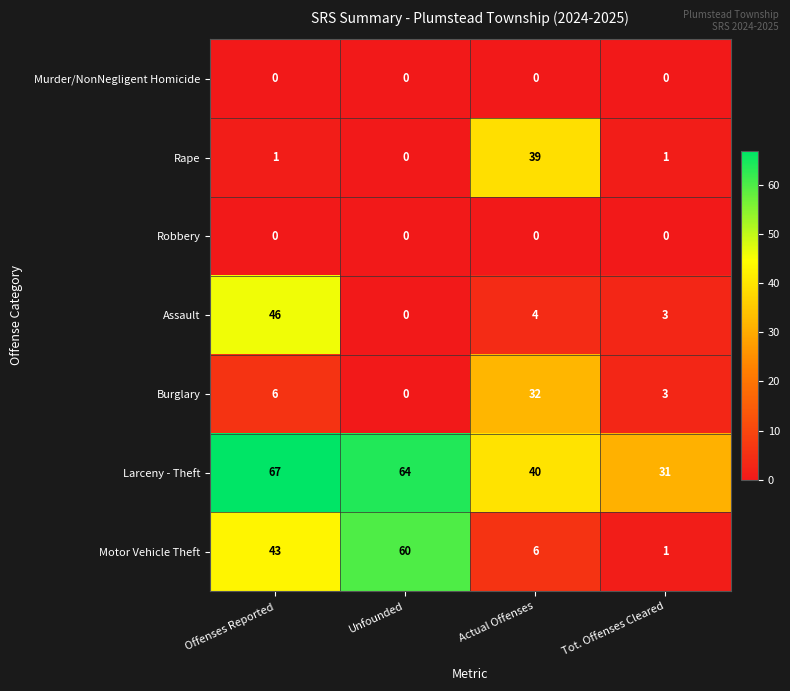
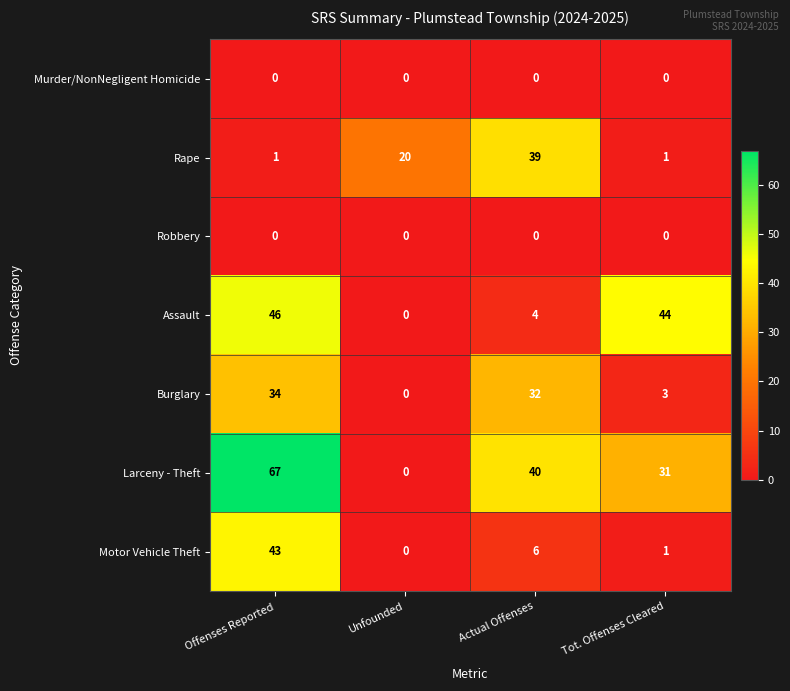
  {
    "Murder/NonNegligent Homicide": {
      "Offenses Reported": 0,
      "Unfounded": 0,
      "Actual Offenses": 0,
      "Tot. Offenses Cleared": 0
    },
    "Rape": {
      "Offenses Reported": 1,
-     "Unfounded": 0,
+     "Unfounded": 20,
      "Actual Offenses": 39,
      "Tot. Offenses Cleared": 1
    },
    "Robbery": {
      "Offenses Reported": 0,
      "Unfounded": 0,
      "Actual Offenses": 0,
      "Tot. Offenses Cleared": 0
    },
    "Assault": {
      "Offenses Reported": 46,
      "Unfounded": 0,
      "Actual Offenses": 4,
-     "Tot. Offenses Cleared": 3
+     "Tot. Offenses Cleared": 44
    },
    "Burglary": {
-     "Offenses Reported": 6,
+     "Offenses Reported": 34,
      "Unfounded": 0,
      "Actual Offenses": 32,
      "Tot. Offenses Cleared": 3
    },
    "Larceny - Theft": {
      "Offenses Reported": 67,
-     "Unfounded": 64,
+     "Unfounded": 0,
      "Actual Offenses": 40,
      "Tot. Offenses Cleared": 31
    },
    "Motor Vehicle Theft": {
      "Offenses Reported": 43,
-     "Unfounded": 60,
+     "Unfounded": 0,
      "Actual Offenses": 6,
      "Tot. Offenses Cleared": 1
    }
  }
